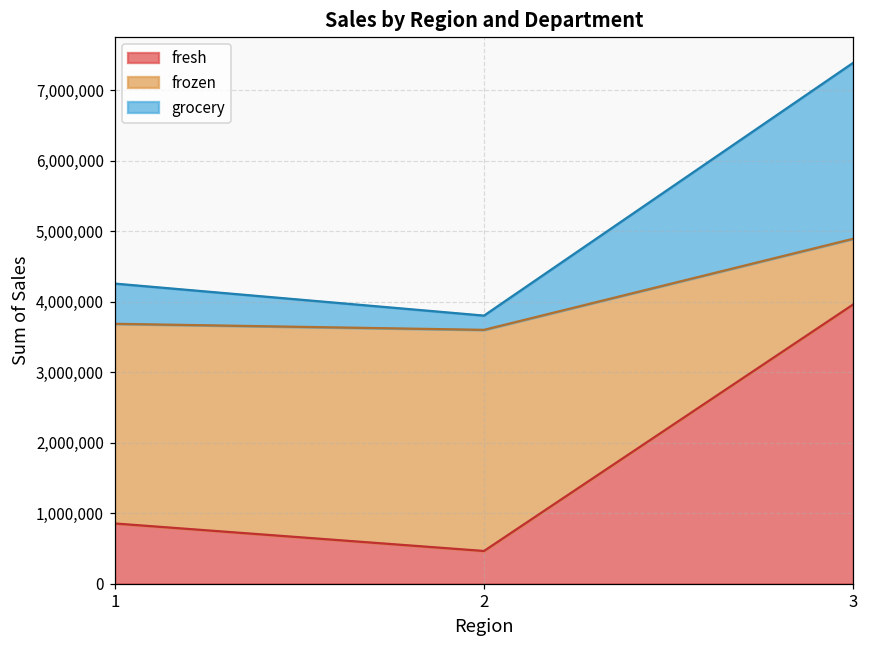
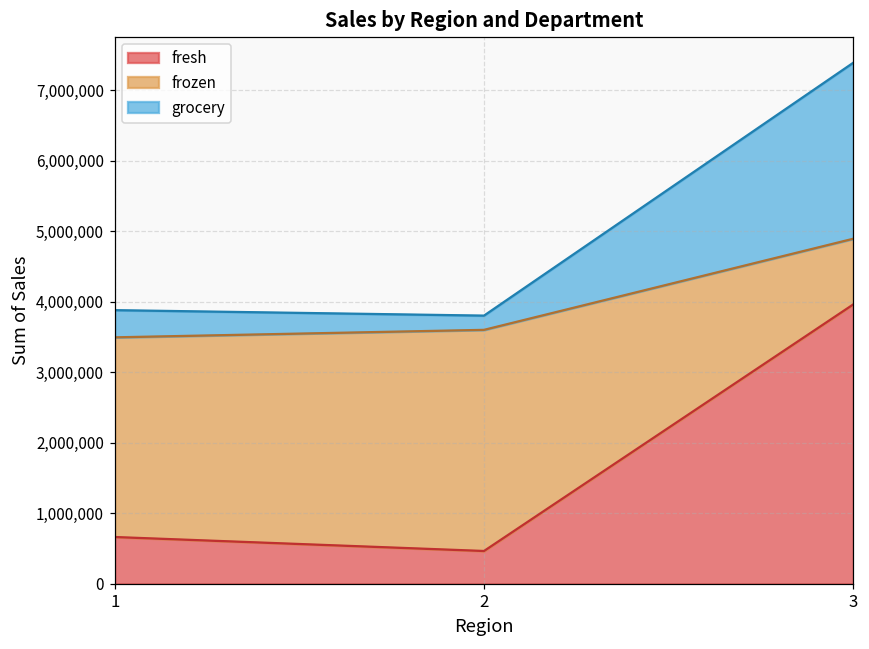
  {
    "fresh": {
-     "1": "900,000",
+     "1": "700,000",
      "2": "500,000",
      "3": "4,000,000"
    },
    "frozen": {
      "1": "2,800,000",
      "2": "3,100,000",
      "3": "900,000"
    },
    "grocery": {
-     "1": "600,000",
+     "1": "400,000",
      "2": "200,000",
      "3": "2,500,000"
    }
  }
